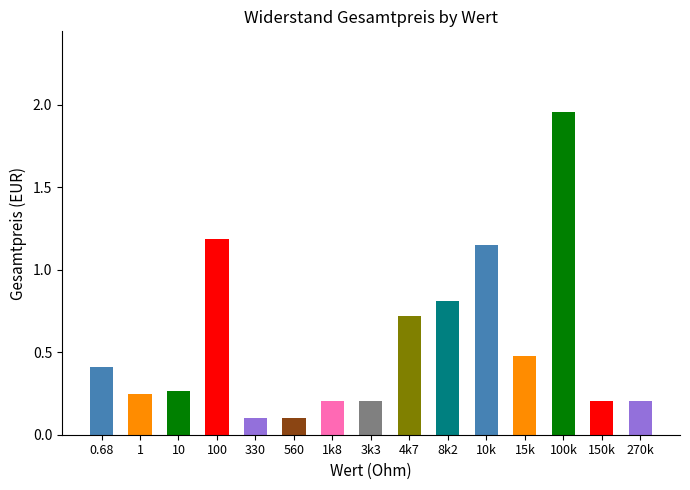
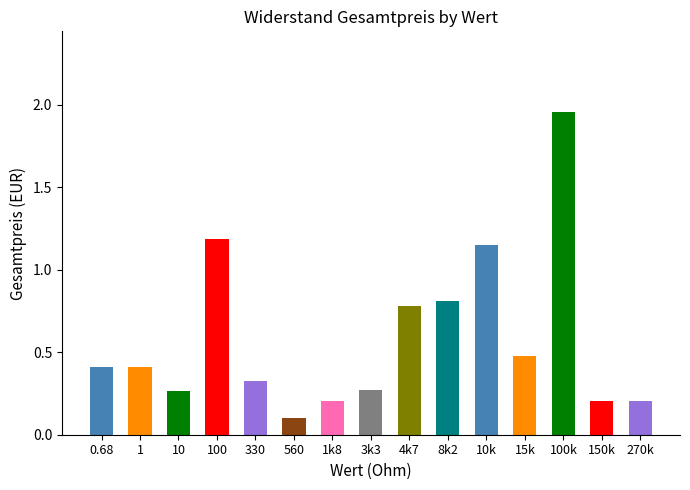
  {
    "0.68": 0.41,
-   "1": 0.25,
+   "1": 0.41,
    "10": 0.26,
    "100": 1.19,
-   "330": 0.10,
+   "330": 0.33,
    "560": 0.10,
    "1k8": 0.21,
-   "3k3": 0.21,
-   "4k7": 0.72,
+   "3k3": 0.27,
+   "4k7": 0.78,
    "8k2": 0.81,
    "10k": 1.15,
    "15k": 0.48,
    "100k": 1.96,
    "150k": 0.21,
    "270k": 0.21
  }
